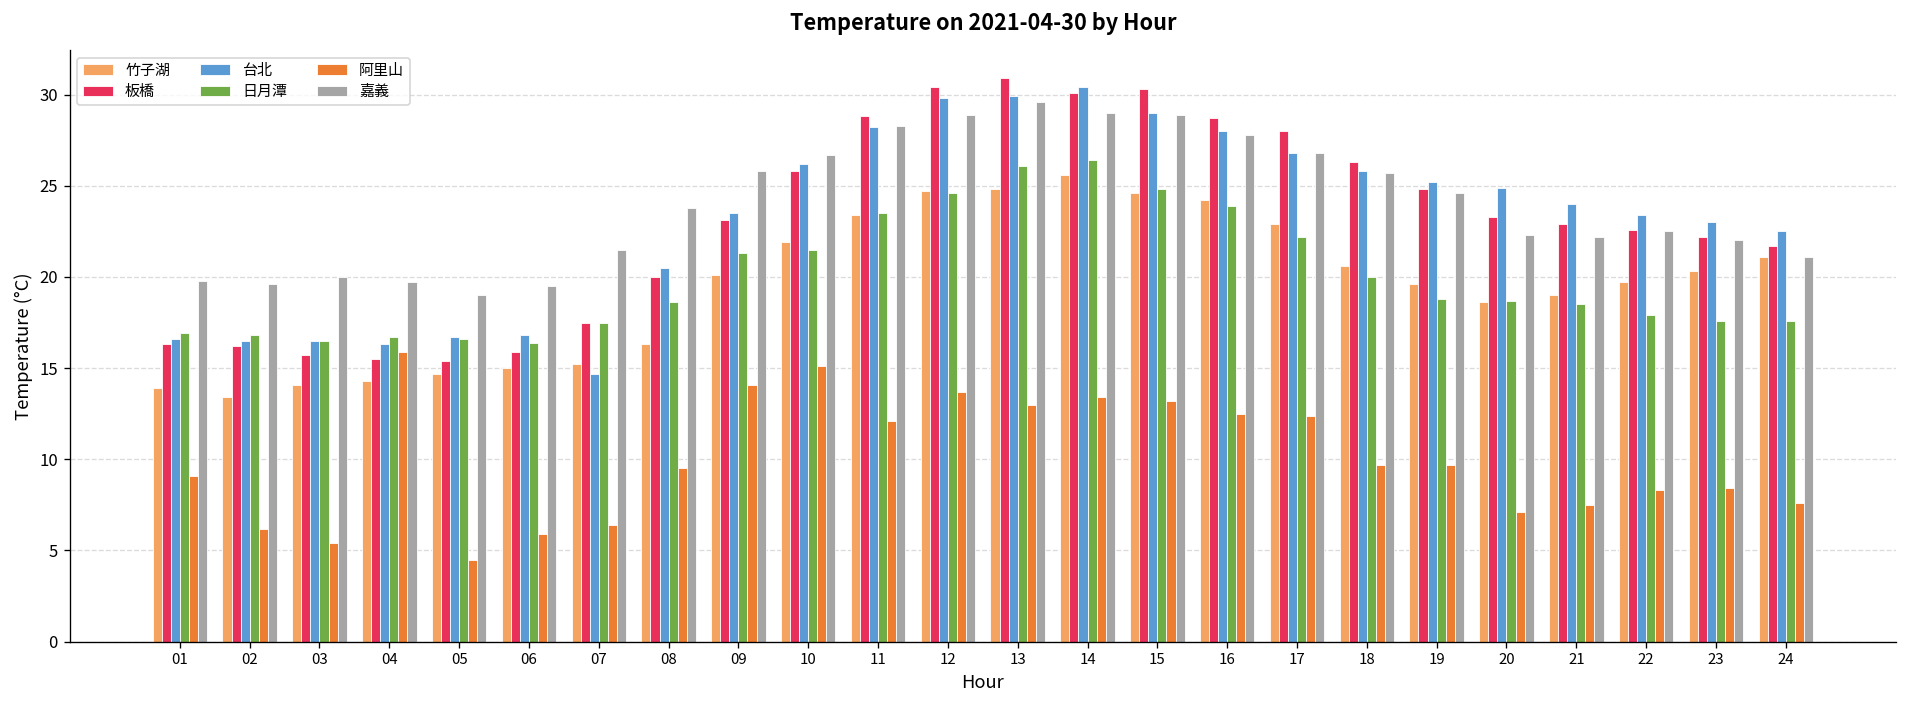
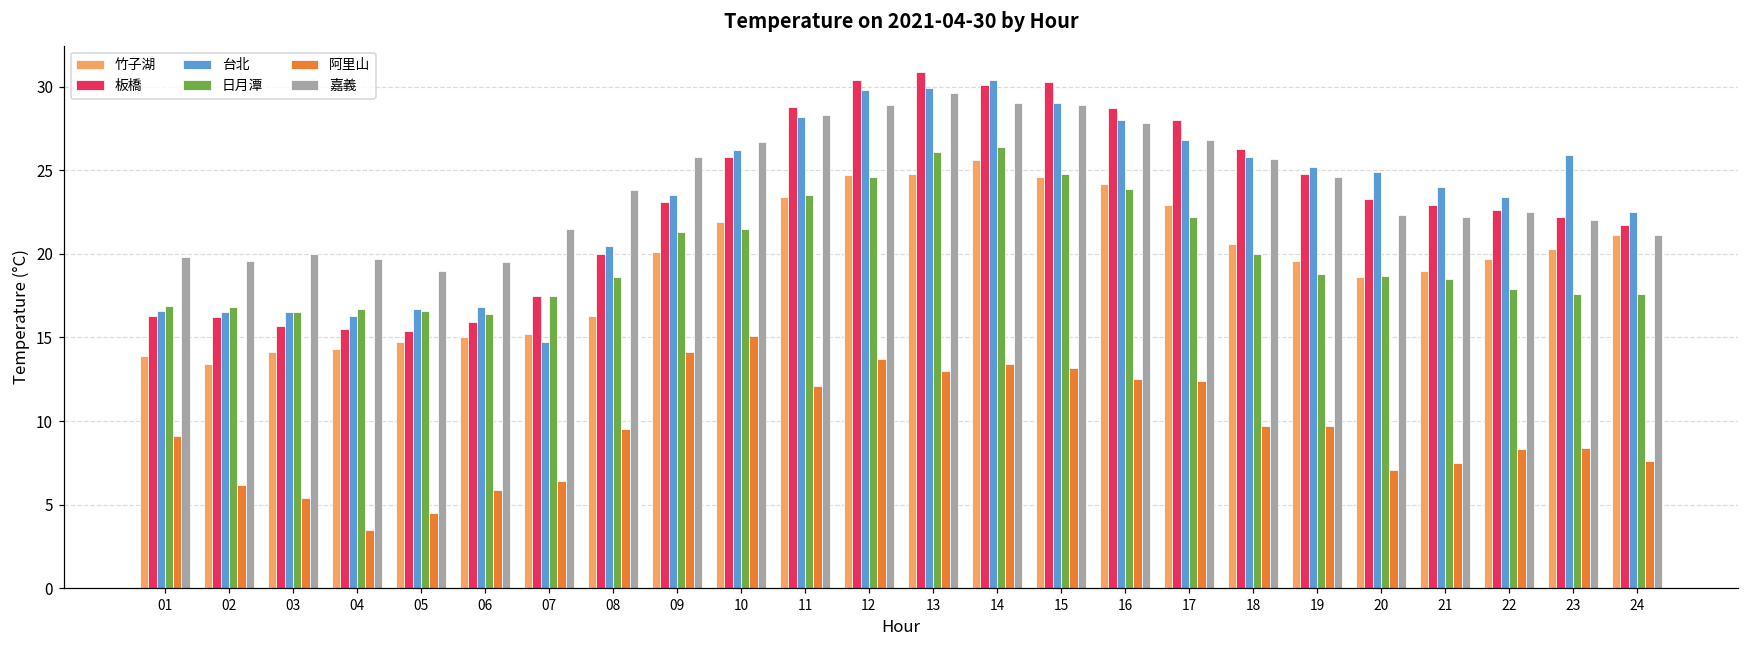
  {
    "竹子湖": {
      "01": 13.9,
      "02": 13.4,
      "03": 14.1,
      "04": 14.3,
      "05": 14.7,
      "06": 15.0,
      "07": 15.2,
      "08": 16.3,
      "09": 20.1,
      "10": 21.9,
      "11": 23.4,
      "12": 24.7,
      "13": 24.8,
      "14": 25.6,
      "15": 24.6,
      "16": 24.2,
      "17": 22.9,
      "18": 20.6,
      "19": 19.6,
      "20": 18.6,
      "21": 19.0,
      "22": 19.7,
      "23": 20.3,
      "24": 21.1
    },
    "板橋": {
      "01": 16.3,
      "02": 16.2,
      "03": 15.7,
      "04": 15.5,
      "05": 15.4,
      "06": 15.9,
      "07": 17.5,
      "08": 20.0,
      "09": 23.1,
      "10": 25.8,
      "11": 28.8,
      "12": 30.4,
      "13": 30.9,
      "14": 30.1,
      "15": 30.3,
      "16": 28.7,
      "17": 28.0,
      "18": 26.3,
      "19": 24.8,
      "20": 23.3,
      "21": 22.9,
      "22": 22.6,
      "23": 22.2,
      "24": 21.7
    },
    "台北": {
      "01": 16.6,
      "02": 16.5,
      "03": 16.5,
      "04": 16.3,
      "05": 16.7,
      "06": 16.8,
      "07": 14.7,
      "08": 20.5,
      "09": 23.5,
      "10": 26.2,
      "11": 28.2,
      "12": 29.8,
      "13": 29.9,
      "14": 30.4,
      "15": 29.0,
      "16": 28.0,
      "17": 26.8,
      "18": 25.8,
      "19": 25.2,
      "20": 24.9,
      "21": 24.0,
      "22": 23.4,
-     "23": 23.0,
+     "23": 25.9,
      "24": 22.5
    },
    "日月潭": {
      "01": 16.9,
      "02": 16.8,
      "03": 16.5,
      "04": 16.7,
      "05": 16.6,
      "06": 16.4,
      "07": 17.5,
      "08": 18.6,
      "09": 21.3,
      "10": 21.5,
      "11": 23.5,
      "12": 24.6,
      "13": 26.1,
      "14": 26.4,
      "15": 24.8,
      "16": 23.9,
      "17": 22.2,
      "18": 20.0,
      "19": 18.8,
      "20": 18.7,
      "21": 18.5,
      "22": 17.9,
      "23": 17.6,
      "24": 17.6
    },
    "阿里山": {
      "01": 9.1,
      "02": 6.2,
      "03": 5.4,
-     "04": 15.9,
+     "04": 3.5,
      "05": 4.5,
      "06": 5.9,
      "07": 6.4,
      "08": 9.5,
      "09": 14.1,
      "10": 15.1,
      "11": 12.1,
      "12": 13.7,
      "13": 13.0,
      "14": 13.4,
      "15": 13.2,
      "16": 12.5,
      "17": 12.4,
      "18": 9.7,
      "19": 9.7,
      "20": 7.1,
      "21": 7.5,
      "22": 8.3,
      "23": 8.4,
      "24": 7.6
    },
    "嘉義": {
      "01": 19.8,
      "02": 19.6,
      "03": 20.0,
      "04": 19.7,
      "05": 19.0,
      "06": 19.5,
      "07": 21.5,
      "08": 23.8,
      "09": 25.8,
      "10": 26.7,
      "11": 28.3,
      "12": 28.9,
      "13": 29.6,
      "14": 29.0,
      "15": 28.9,
      "16": 27.8,
      "17": 26.8,
      "18": 25.7,
      "19": 24.6,
      "20": 22.3,
      "21": 22.2,
      "22": 22.5,
      "23": 22.0,
      "24": 21.1
    }
  }
